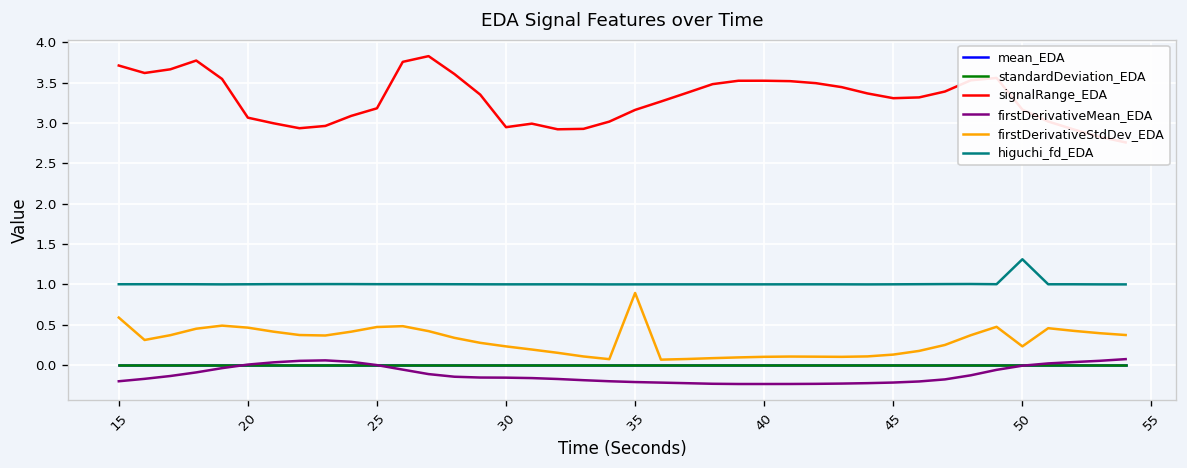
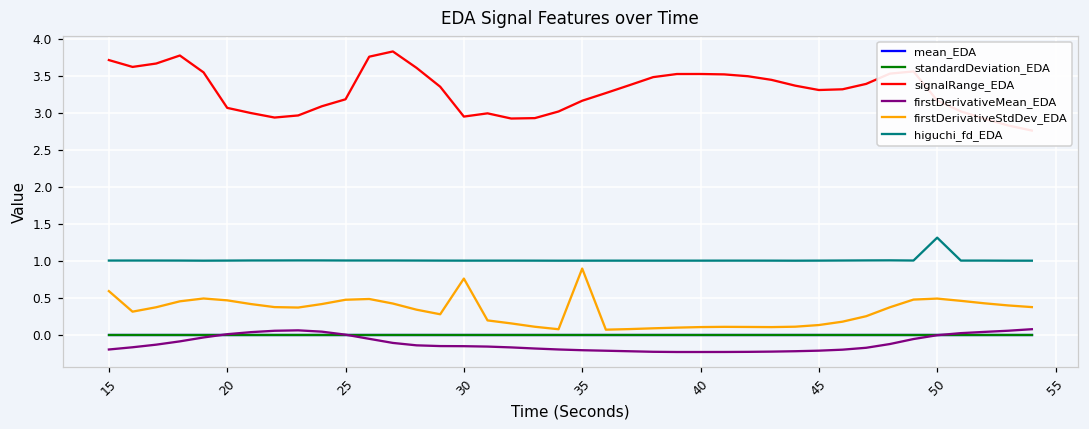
  {
    "standardDeviation_EDA": {
      "15": 0.0,
      "30": 0.0,
      "35": 0.0,
      "40": 0.0,
      "45": 0.0
    },
    "signalRange_EDA": {
      "15": 3.7,
      "20": 3.1,
      "25": 3.2,
      "30": 2.9,
      "35": 3.2,
      "40": 3.5,
      "45": 3.3
    },
    "firstDerivativeMean_EDA": {
      "15": -0.2,
      "30": -0.2,
      "35": -0.2,
      "40": -0.2,
      "45": -0.2
    },
    "firstDerivativeStdDev_EDA": {
      "15": 0.6,
      "20": 0.5,
      "25": 0.5,
-     "30": 0.2,
+     "30": 0.8,
      "35": 0.9,
      "40": 0.1,
      "45": 0.1,
-     "50": 0.2
+     "50": 0.5
    },
    "higuchi_fd_EDA": {
      "15": 1.0,
      "20": 1.0,
      "25": 1.0,
      "30": 1.0,
      "35": 1.0,
      "40": 1.0,
      "45": 1.0,
      "50": 1.3
    }
  }
